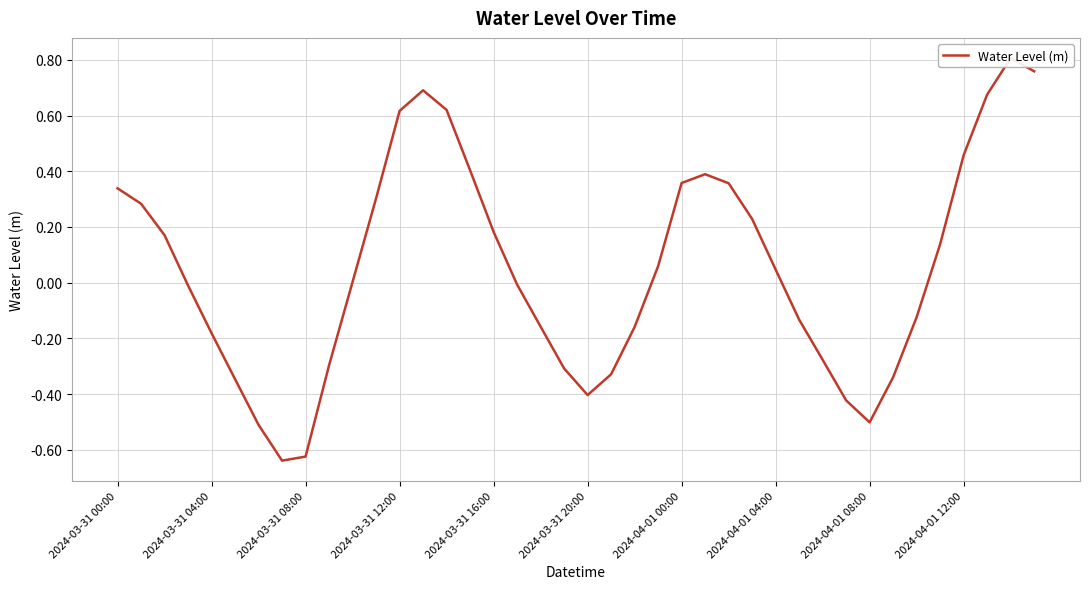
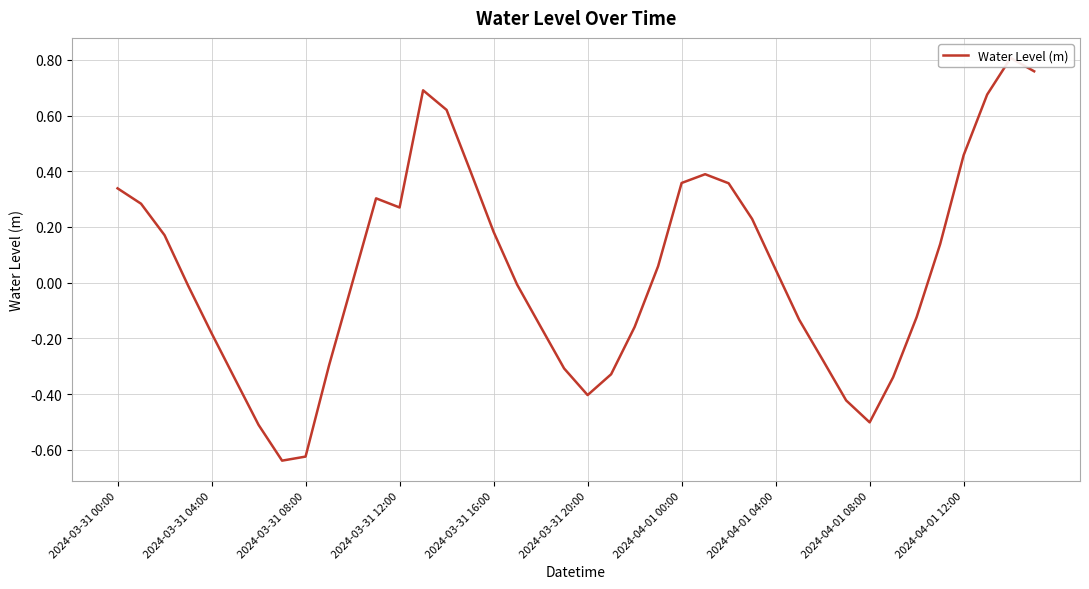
  {
    "2024-03-31 00:00": 0.34,
    "2024-03-31 04:00": -0.18,
    "2024-03-31 08:00": -0.62,
-   "2024-03-31 12:00": 0.62,
+   "2024-03-31 12:00": 0.27,
    "2024-03-31 16:00": 0.18,
    "2024-03-31 20:00": -0.40,
    "2024-04-01 00:00": 0.36,
    "2024-04-01 04:00": 0.05,
    "2024-04-01 08:00": -0.50,
    "2024-04-01 12:00": 0.46
  }
